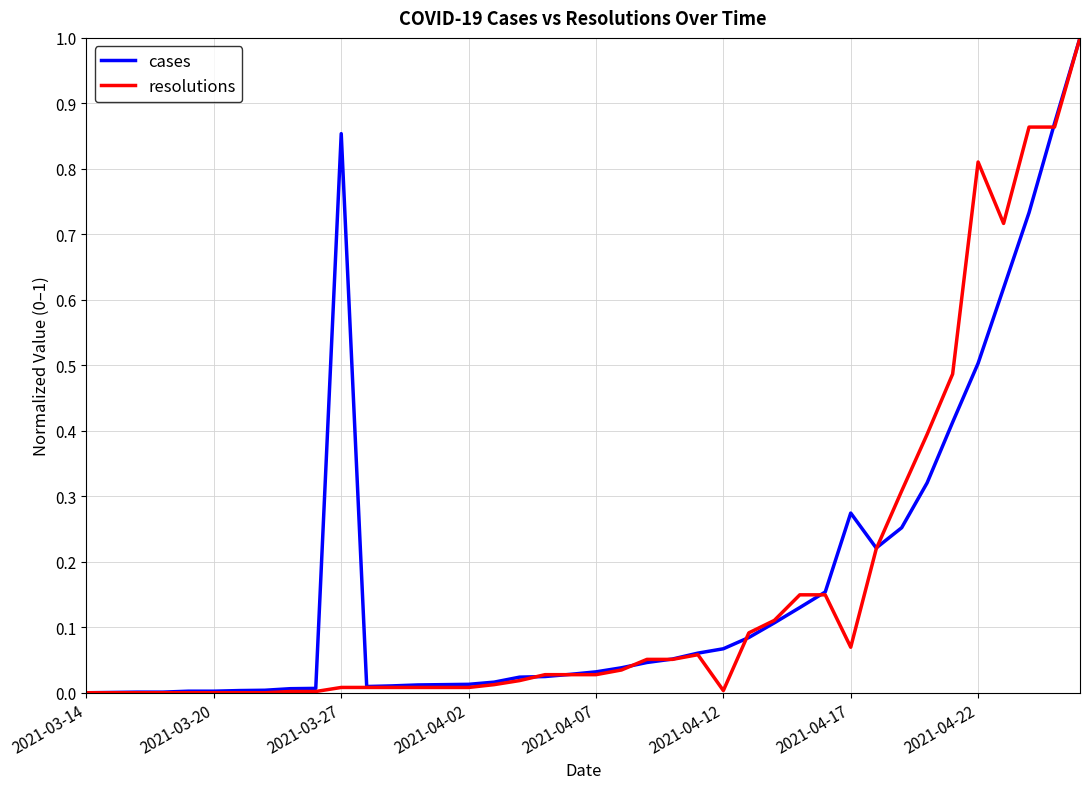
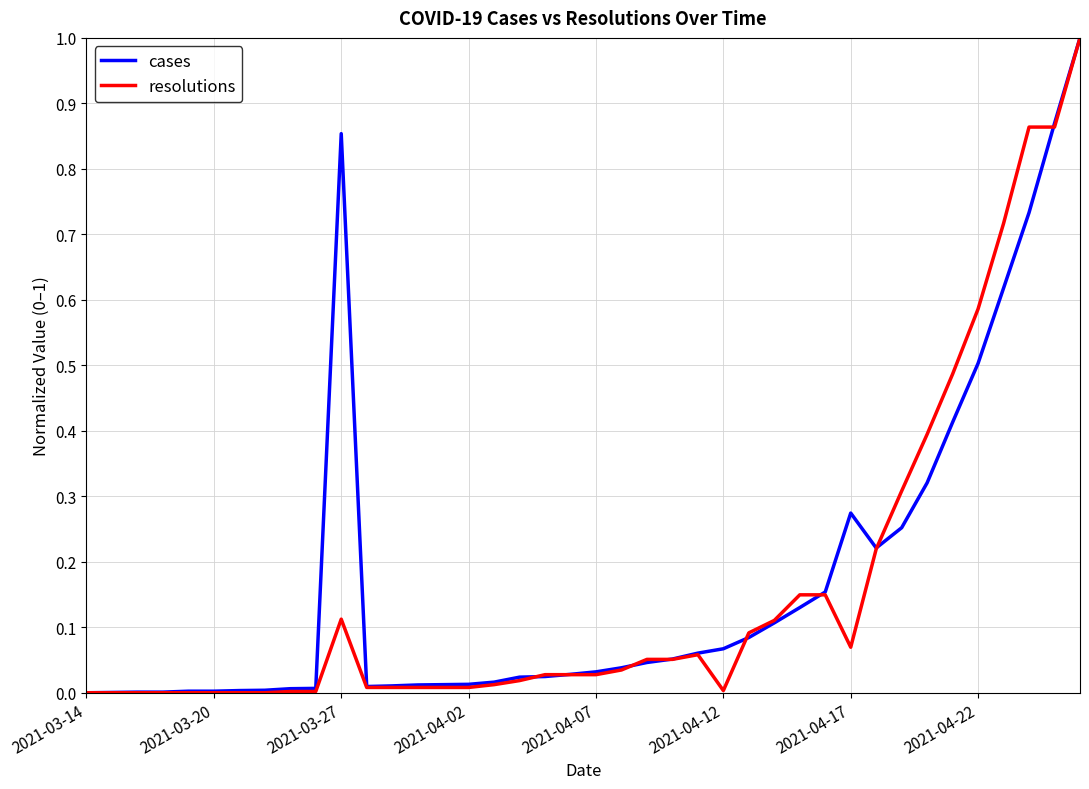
  {
    "cases": {
      "2021-03-27": 0.85,
      "2021-04-02": 0.01,
      "2021-04-07": 0.03,
      "2021-04-12": 0.07,
      "2021-04-17": 0.27,
      "2021-04-22": 0.50
    },
    "resolutions": {
-     "2021-03-27": 0.01,
+     "2021-03-27": 0.11,
      "2021-04-02": 0.01,
      "2021-04-07": 0.03,
      "2021-04-12": 0.00,
      "2021-04-17": 0.07,
-     "2021-04-22": 0.81
+     "2021-04-22": 0.59
    }
  }
